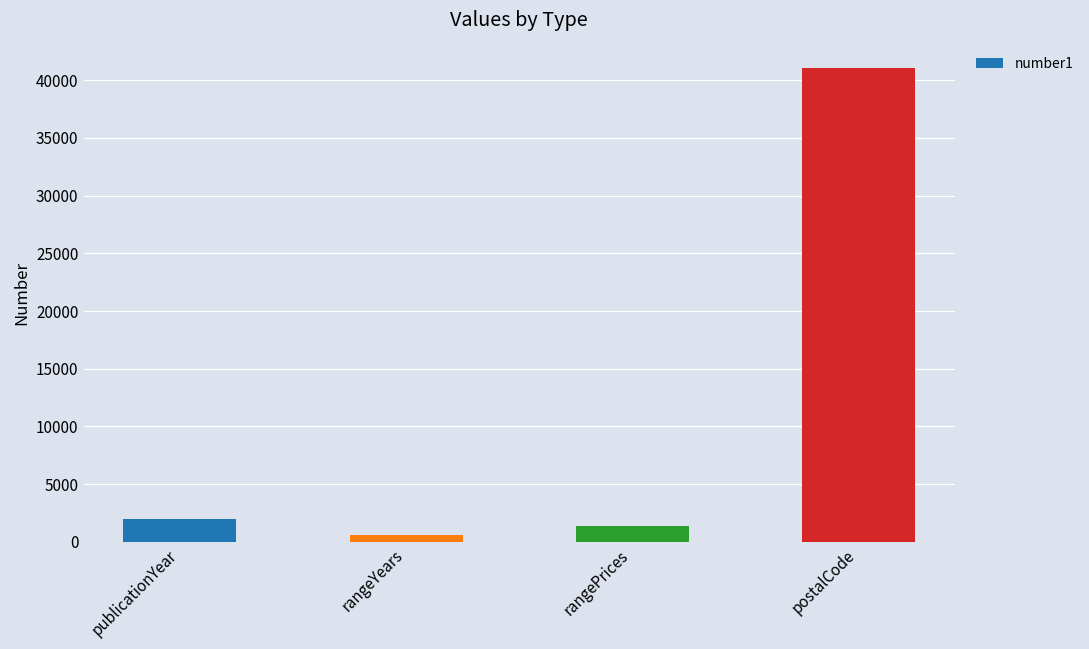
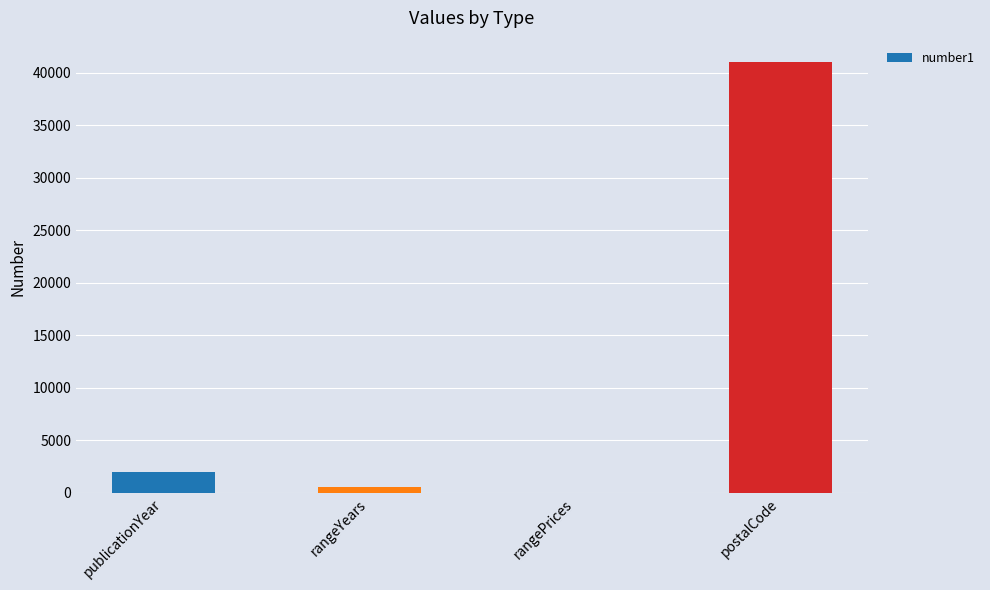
  {
    "publicationYear": 2000,
    "rangeYears": 600,
-   "rangePrices": 1400,
+   "rangePrices": 0,
    "postalCode": 41000
  }
